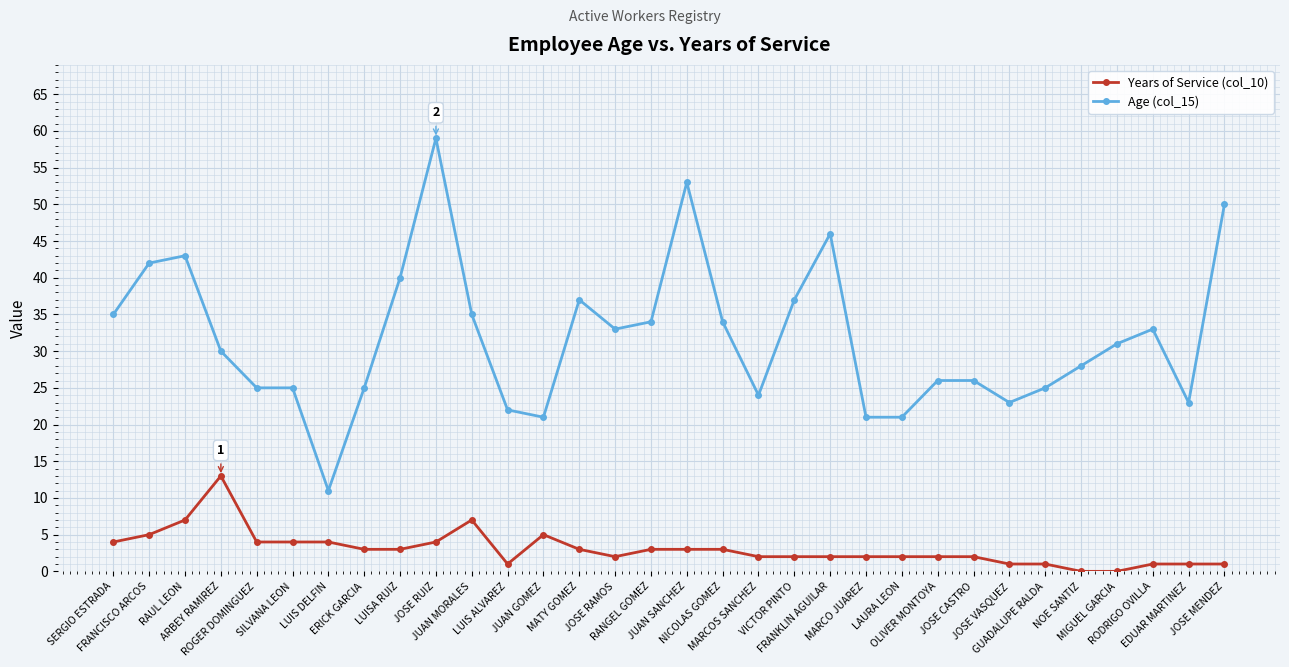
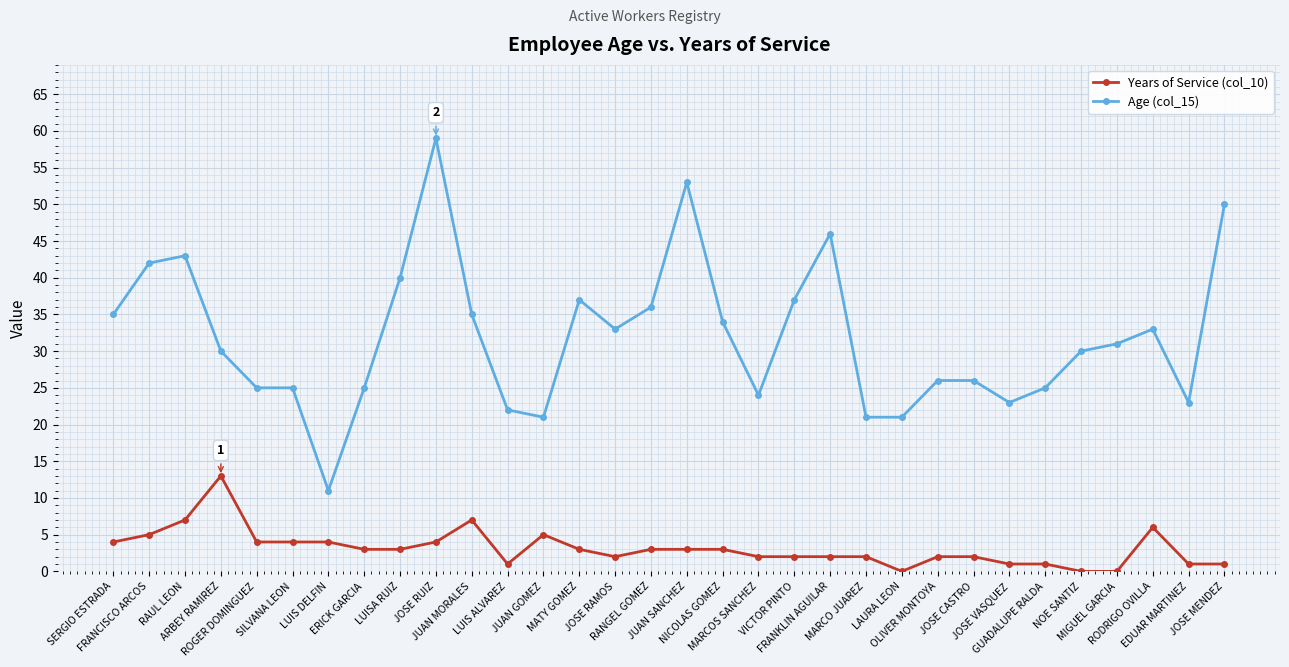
  {
    "Years of Service (col_10)": {
      "SERGIO ESTRADA": 4,
      "FRANCISCO ARCOS": 5,
      "RAUL LEON": 7,
      "ROGER DOMINGUEZ": 4,
      "SILVANA LEON": 4,
      "LUIS DELFIN": 4,
      "ERICK GARCIA": 3,
      "LUISA RUIZ": 3,
      "JOSE RUIZ": 4,
      "JUAN MORALES": 7,
      "LUIS ALVAREZ": 1,
      "JUAN GOMEZ": 5,
      "MATY GOMEZ": 3,
      "JOSE RAMOS": 2,
      "RANGEL GOMEZ": 3,
      "JUAN SANCHEZ": 3,
      "NICOLAS GOMEZ": 3,
      "MARCOS SANCHEZ": 2,
      "VICTOR PINTO": 2,
      "FRANKLIN AGUILAR": 2,
      "MARCO JUAREZ": 2,
-     "LAURA LEON": 2,
+     "LAURA LEON": 0,
      "OLIVER MONTOYA": 2,
      "JOSE CASTRO": 2,
      "JOSE VASQUEZ": 1,
      "GUADALUPE RALDA": 1,
      "NOE SANTIZ": 0,
      "MIGUEL GARCIA": 0,
-     "RODRIGO OVILLA": 1,
+     "RODRIGO OVILLA": 6,
      "EDUAR MARTINEZ": 1,
      "JOSE MENDEZ": 1
    },
    "Age (col_15)": {
      "SERGIO ESTRADA": 35,
      "FRANCISCO ARCOS": 42,
      "RAUL LEON": 43,
      "ARBEY RAMIREZ": 30,
      "ROGER DOMINGUEZ": 25,
      "SILVANA LEON": 25,
      "LUIS DELFIN": 11,
      "ERICK GARCIA": 25,
      "LUISA RUIZ": 40,
      "JUAN MORALES": 35,
      "LUIS ALVAREZ": 22,
      "JUAN GOMEZ": 21,
      "MATY GOMEZ": 37,
      "JOSE RAMOS": 33,
-     "RANGEL GOMEZ": 34,
+     "RANGEL GOMEZ": 36,
      "JUAN SANCHEZ": 53,
      "NICOLAS GOMEZ": 34,
      "MARCOS SANCHEZ": 24,
      "VICTOR PINTO": 37,
      "FRANKLIN AGUILAR": 46,
      "MARCO JUAREZ": 21,
      "LAURA LEON": 21,
      "OLIVER MONTOYA": 26,
      "JOSE CASTRO": 26,
      "JOSE VASQUEZ": 23,
      "GUADALUPE RALDA": 25,
-     "NOE SANTIZ": 28,
+     "NOE SANTIZ": 30,
      "MIGUEL GARCIA": 31,
      "RODRIGO OVILLA": 33,
      "EDUAR MARTINEZ": 23,
      "JOSE MENDEZ": 50
    }
  }
